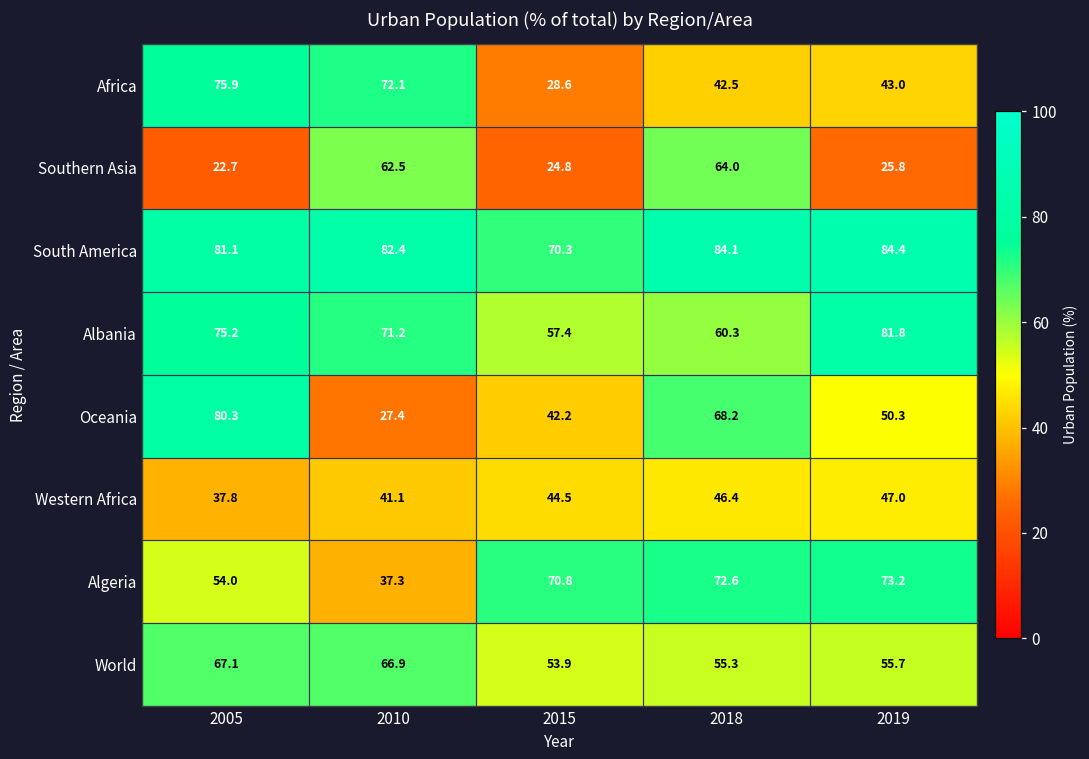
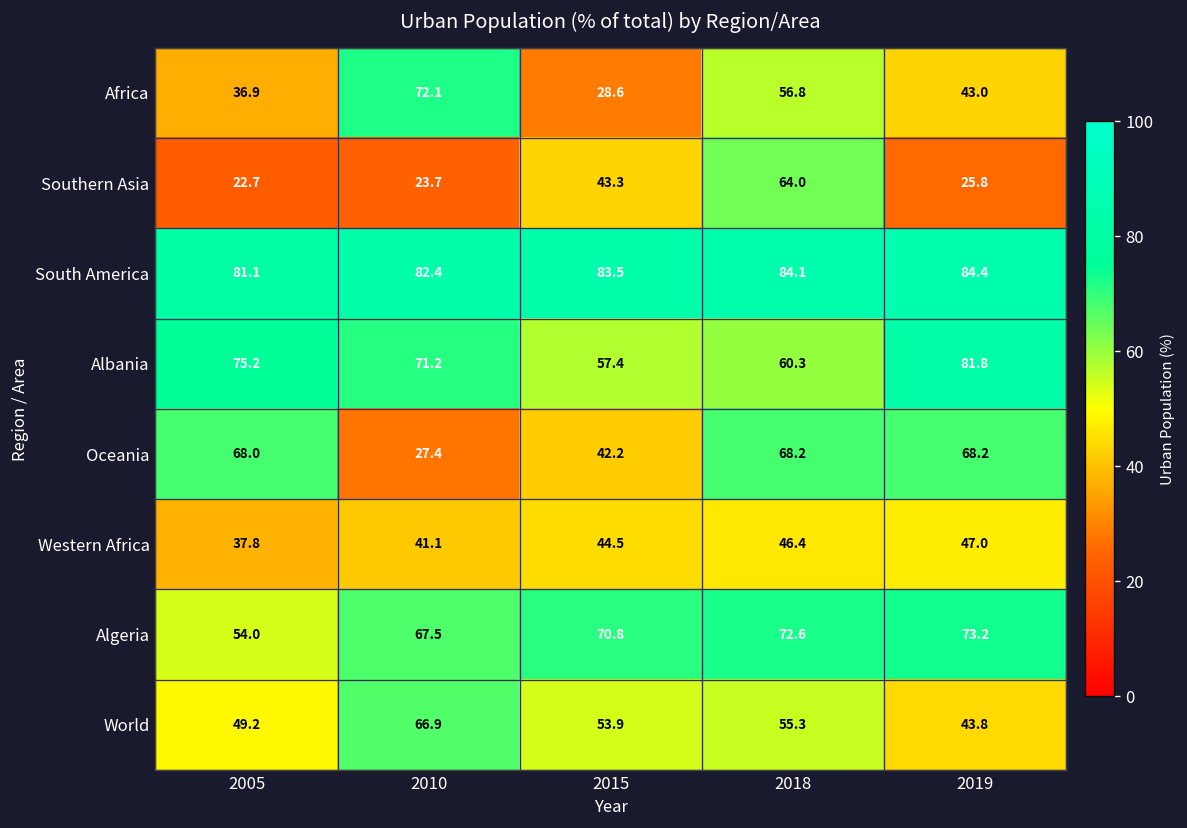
  {
    "Africa": {
-     "2005": 75.9,
+     "2005": 36.9,
      "2010": 72.1,
      "2015": 28.6,
-     "2018": 42.5,
+     "2018": 56.8,
      "2019": 43.0
    },
    "Southern Asia": {
      "2005": 22.7,
-     "2010": 62.5,
-     "2015": 24.8,
+     "2010": 23.7,
+     "2015": 43.3,
      "2018": 64.0,
      "2019": 25.8
    },
    "South America": {
      "2005": 81.1,
      "2010": 82.4,
-     "2015": 70.3,
+     "2015": 83.5,
      "2018": 84.1,
      "2019": 84.4
    },
    "Albania": {
      "2005": 75.2,
      "2010": 71.2,
      "2015": 57.4,
      "2018": 60.3,
      "2019": 81.8
    },
    "Oceania": {
-     "2005": 80.3,
+     "2005": 68.0,
      "2010": 27.4,
      "2015": 42.2,
      "2018": 68.2,
-     "2019": 50.3
+     "2019": 68.2
    },
    "Western Africa": {
      "2005": 37.8,
      "2010": 41.1,
      "2015": 44.5,
      "2018": 46.4,
      "2019": 47.0
    },
    "Algeria": {
      "2005": 54.0,
-     "2010": 37.3,
+     "2010": 67.5,
      "2015": 70.8,
      "2018": 72.6,
      "2019": 73.2
    },
    "World": {
-     "2005": 67.1,
+     "2005": 49.2,
      "2010": 66.9,
      "2015": 53.9,
      "2018": 55.3,
-     "2019": 55.7
+     "2019": 43.8
    }
  }
